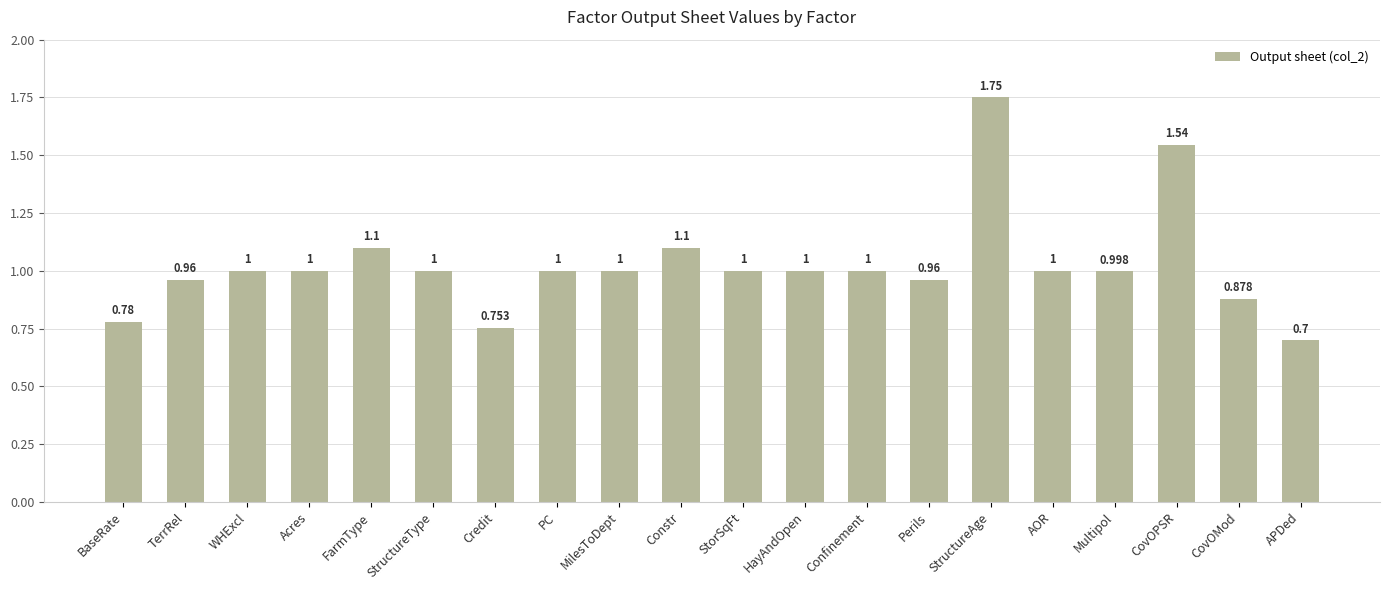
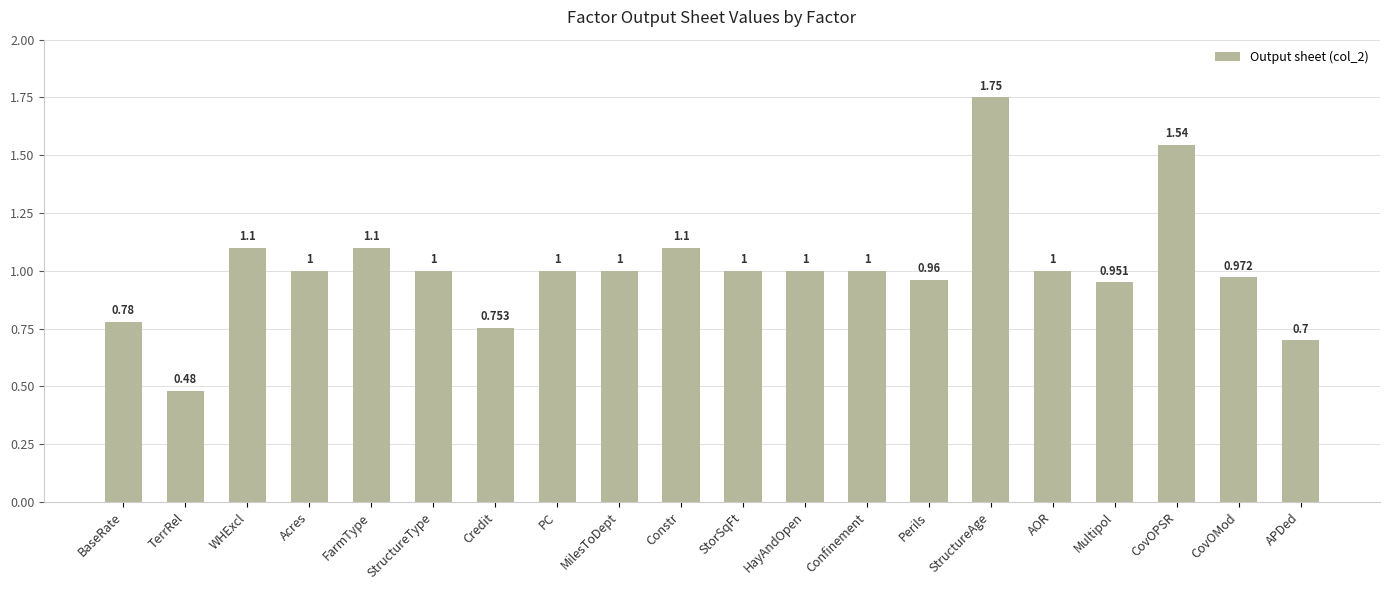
  {
    "BaseRate": 0.78,
-   "TerrRel": 0.96,
-   "WHExcl": 1,
+   "TerrRel": 0.48,
+   "WHExcl": 1.1,
    "Acres": 1,
    "FarmType": 1.1,
    "StructureType": 1,
    "Credit": 0.753,
    "PC": 1,
    "MilesToDept": 1,
    "Constr": 1.1,
    "StorSqFt": 1,
    "HayAndOpen": 1,
    "Confinement": 1,
    "Perils": 0.96,
    "StructureAge": 1.75,
    "AOR": 1,
-   "Multipol": 0.998,
+   "Multipol": 0.951,
    "CovOPSR": 1.54,
-   "CovOMod": 0.878,
+   "CovOMod": 0.972,
    "APDed": 0.7
  }
